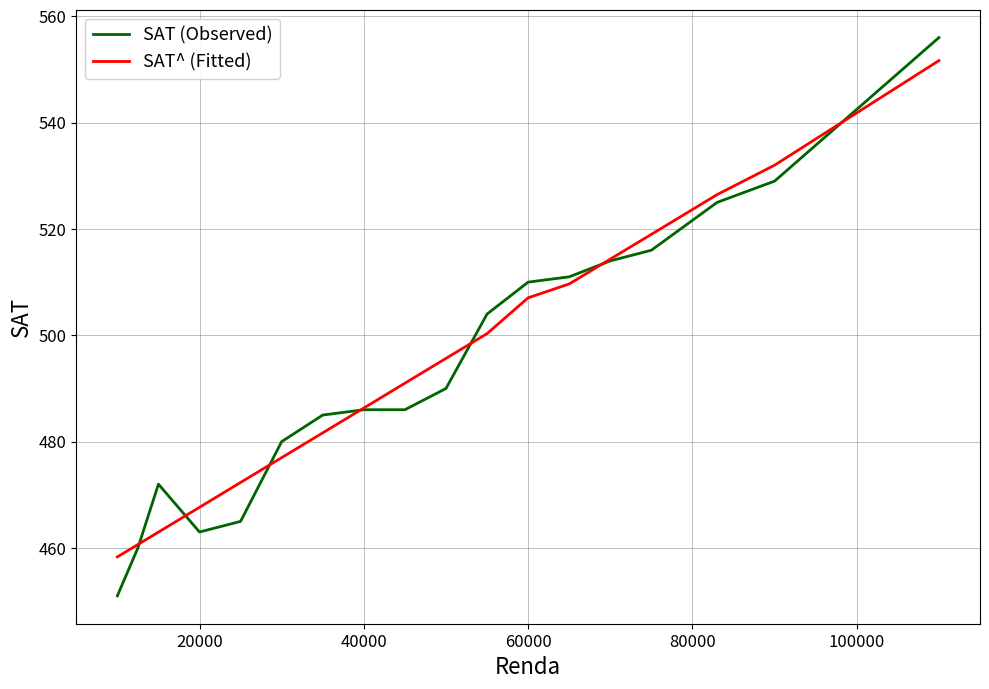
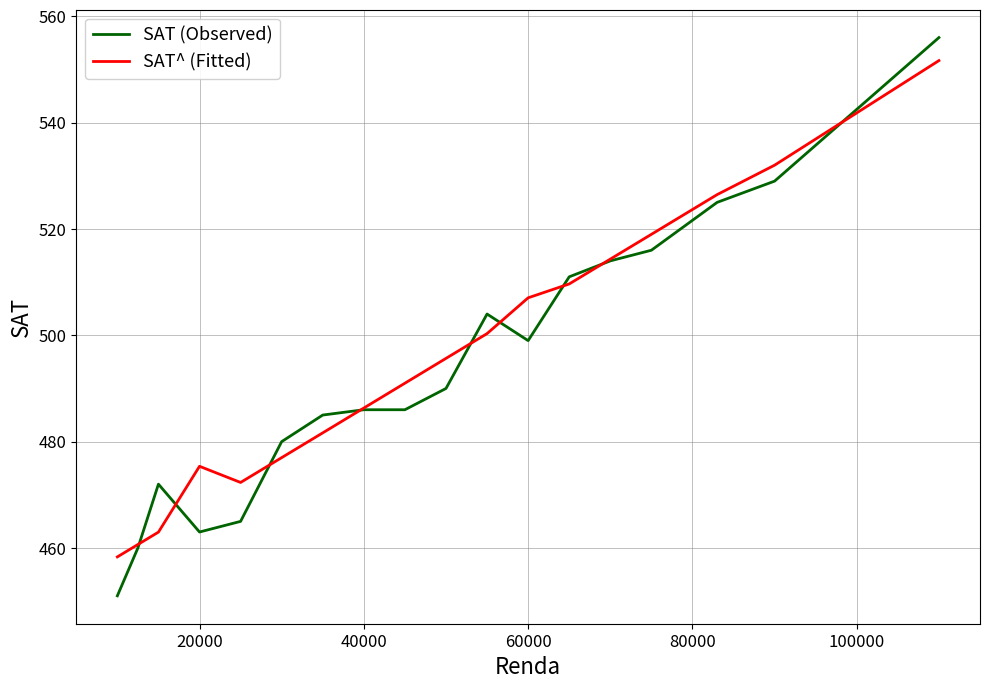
  {
    "SAT (Observed)": {
      "20000": 463,
-     "60000": 510
+     "60000": 499
    },
    "SAT^ (Fitted)": {
-     "20000": 468,
+     "20000": 475,
      "60000": 507
    }
  }
